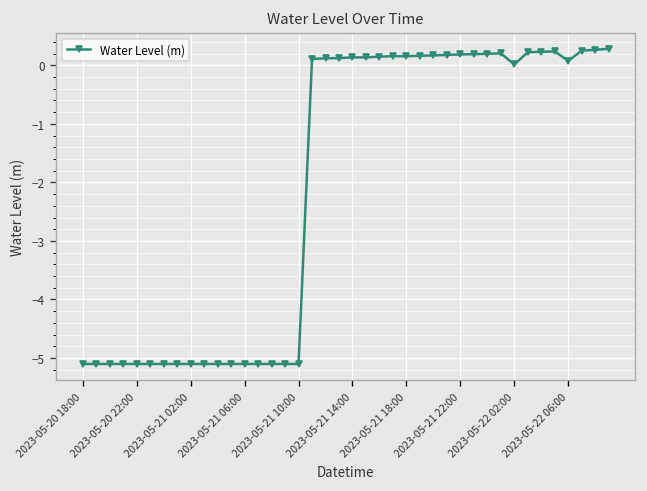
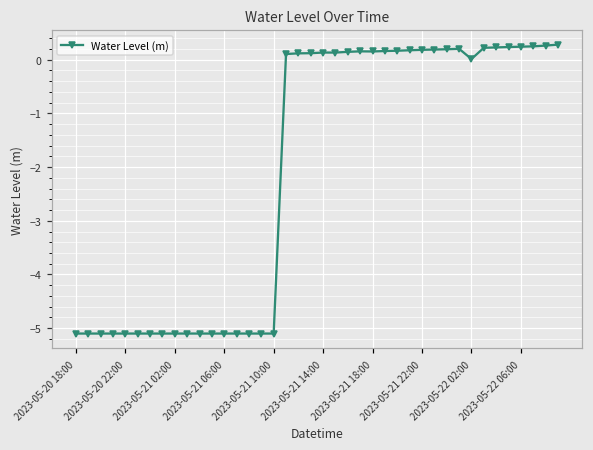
  {
    "2023-05-20 18:00": -5.1,
    "2023-05-20 22:00": -5.1,
    "2023-05-21 02:00": -5.1,
    "2023-05-21 06:00": -5.1,
    "2023-05-21 10:00": -5.1,
    "2023-05-21 14:00": 0.1,
    "2023-05-21 18:00": 0.2,
    "2023-05-21 22:00": 0.2,
    "2023-05-22 02:00": 0.0,
-   "2023-05-22 06:00": 0.1
+   "2023-05-22 06:00": 0.2
  }
